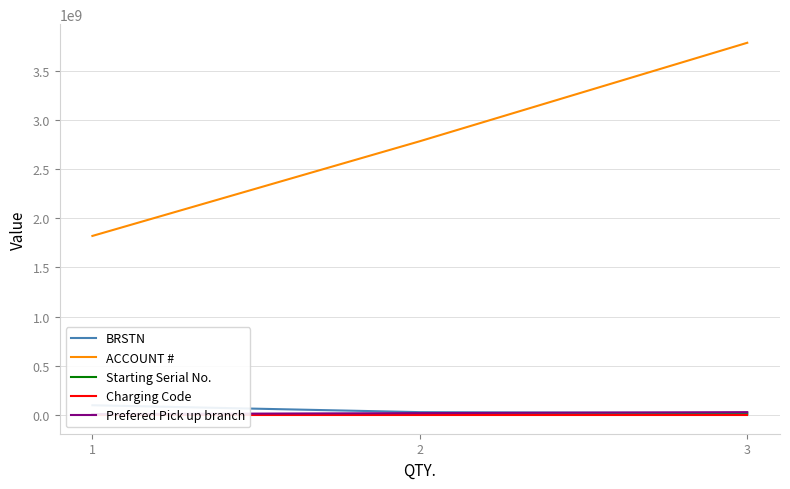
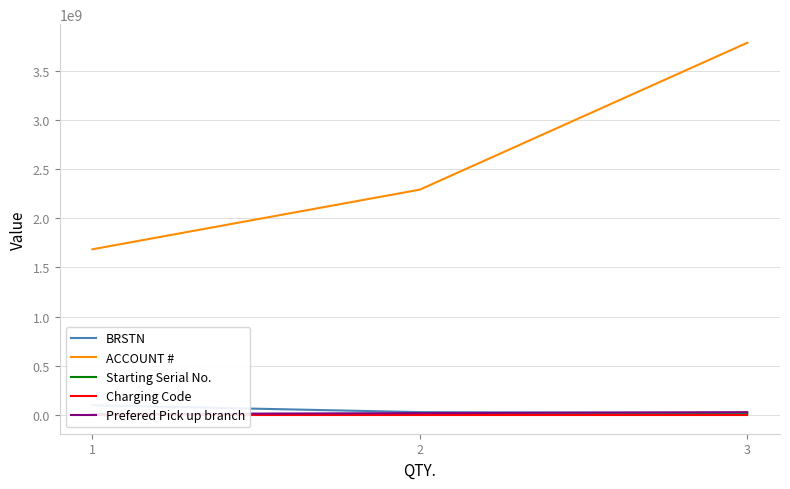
  {
    "ACCOUNT #": {
-     "1": 1800000000,
-     "2": 2800000000,
+     "1": 1700000000,
+     "2": 2300000000,
      "3": 3800000000
    }
  }
